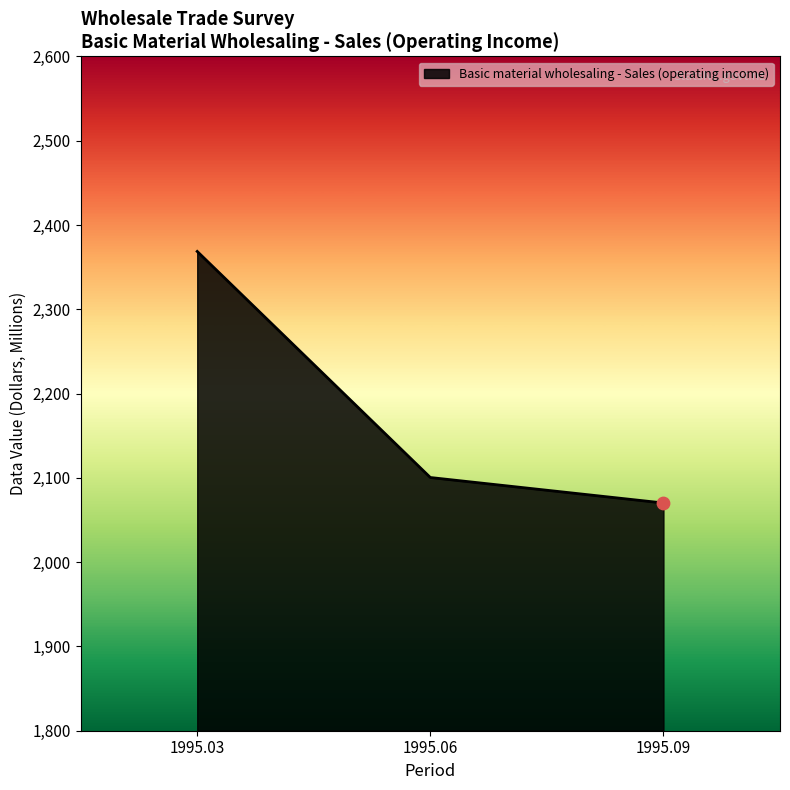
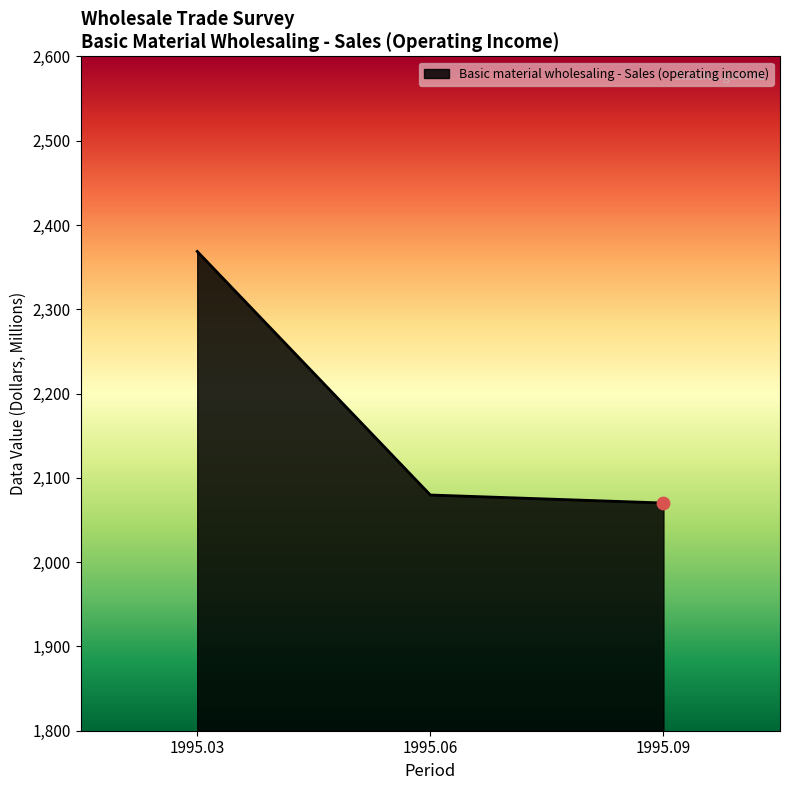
  {
    "Basic material wholesaling - Sales (operating income)": {
      "1995.03": "2,370",
-     "1995.06": "2,100"
+     "1995.06": "2,080"
    }
  }
